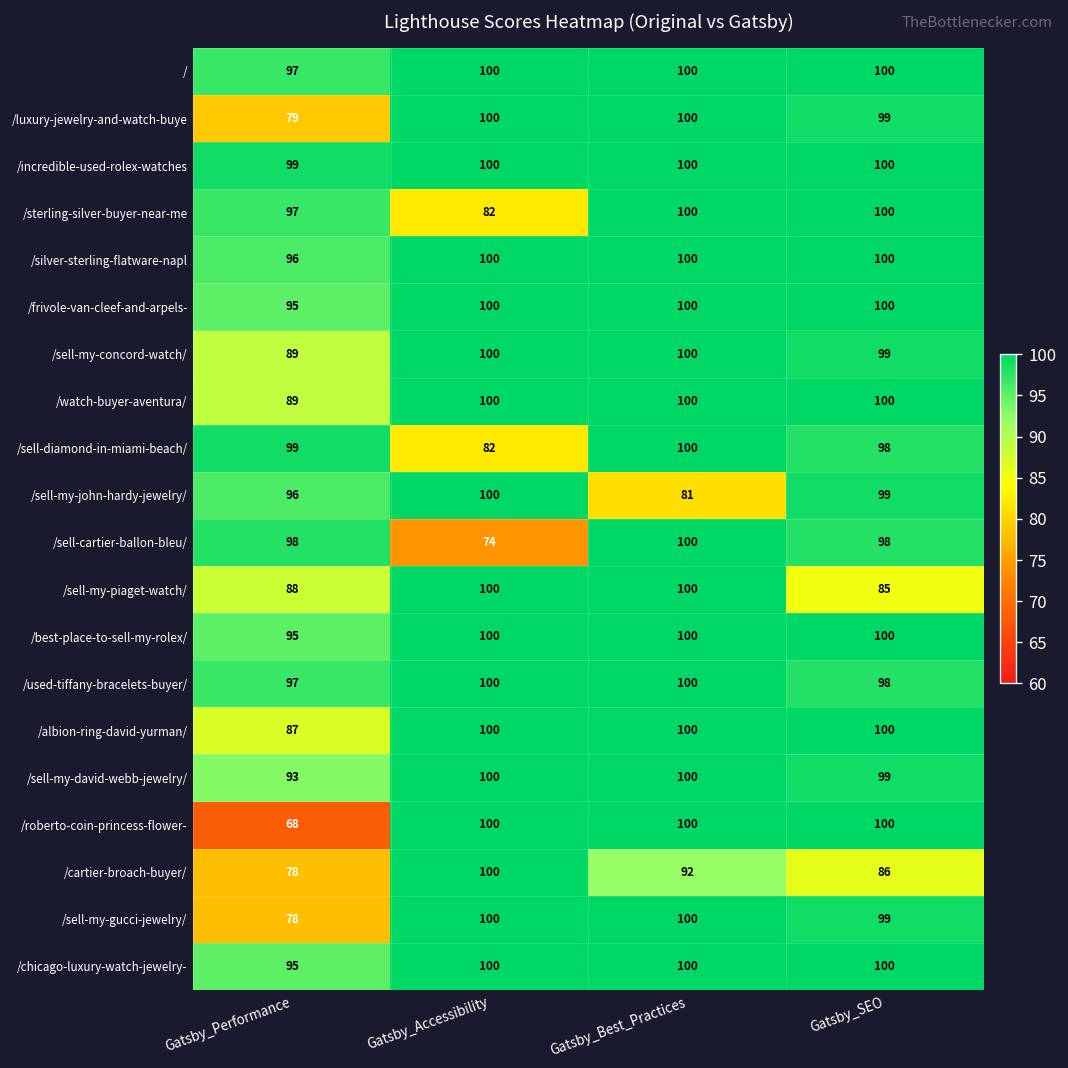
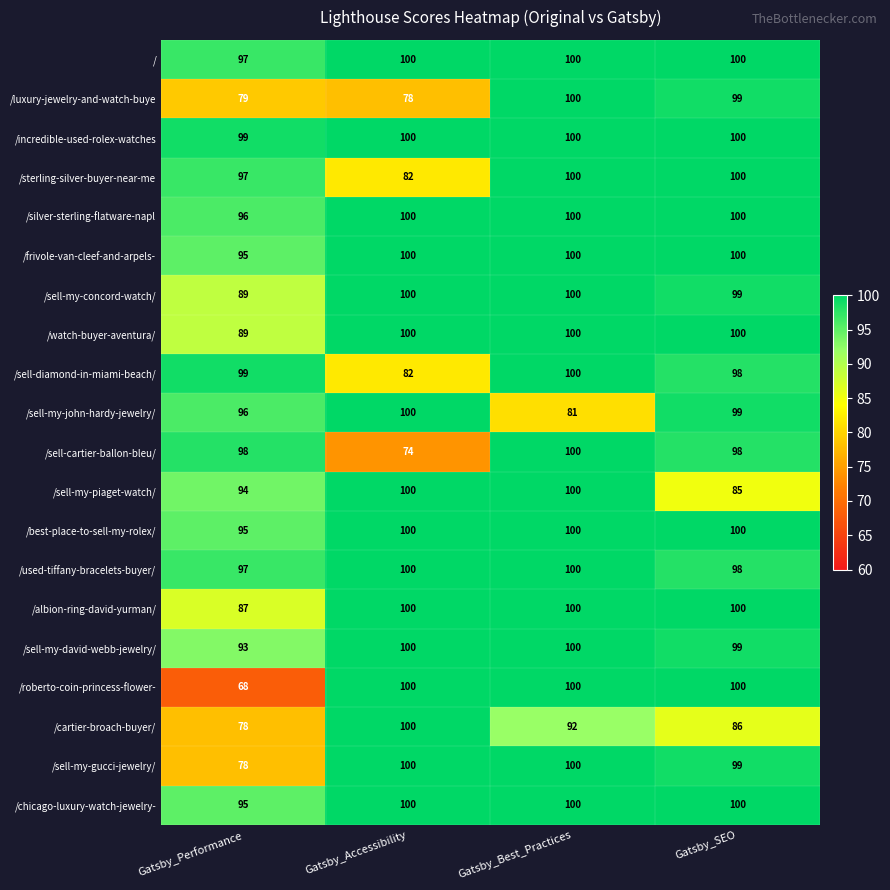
  {
    "/": {
      "Gatsby_Performance": 97,
      "Gatsby_Accessibility": 100,
      "Gatsby_Best_Practices": 100,
      "Gatsby_SEO": 100
    },
    "/luxury-jewelry-and-watch-buye": {
      "Gatsby_Performance": 79,
-     "Gatsby_Accessibility": 100,
+     "Gatsby_Accessibility": 78,
      "Gatsby_Best_Practices": 100,
      "Gatsby_SEO": 99
    },
    "/incredible-used-rolex-watches": {
      "Gatsby_Performance": 99,
      "Gatsby_Accessibility": 100,
      "Gatsby_Best_Practices": 100,
      "Gatsby_SEO": 100
    },
    "/sterling-silver-buyer-near-me": {
      "Gatsby_Performance": 97,
      "Gatsby_Accessibility": 82,
      "Gatsby_Best_Practices": 100,
      "Gatsby_SEO": 100
    },
    "/silver-sterling-flatware-napl": {
      "Gatsby_Performance": 96,
      "Gatsby_Accessibility": 100,
      "Gatsby_Best_Practices": 100,
      "Gatsby_SEO": 100
    },
    "/frivole-van-cleef-and-arpels-": {
      "Gatsby_Performance": 95,
      "Gatsby_Accessibility": 100,
      "Gatsby_Best_Practices": 100,
      "Gatsby_SEO": 100
    },
    "/sell-my-concord-watch/": {
      "Gatsby_Performance": 89,
      "Gatsby_Accessibility": 100,
      "Gatsby_Best_Practices": 100,
      "Gatsby_SEO": 99
    },
    "/watch-buyer-aventura/": {
      "Gatsby_Performance": 89,
      "Gatsby_Accessibility": 100,
      "Gatsby_Best_Practices": 100,
      "Gatsby_SEO": 100
    },
    "/sell-diamond-in-miami-beach/": {
      "Gatsby_Performance": 99,
      "Gatsby_Accessibility": 82,
      "Gatsby_Best_Practices": 100,
      "Gatsby_SEO": 98
    },
    "/sell-my-john-hardy-jewelry/": {
      "Gatsby_Performance": 96,
      "Gatsby_Accessibility": 100,
      "Gatsby_Best_Practices": 81,
      "Gatsby_SEO": 99
    },
    "/sell-cartier-ballon-bleu/": {
      "Gatsby_Performance": 98,
      "Gatsby_Accessibility": 74,
      "Gatsby_Best_Practices": 100,
      "Gatsby_SEO": 98
    },
    "/sell-my-piaget-watch/": {
-     "Gatsby_Performance": 88,
+     "Gatsby_Performance": 94,
      "Gatsby_Accessibility": 100,
      "Gatsby_Best_Practices": 100,
      "Gatsby_SEO": 85
    },
    "/best-place-to-sell-my-rolex/": {
      "Gatsby_Performance": 95,
      "Gatsby_Accessibility": 100,
      "Gatsby_Best_Practices": 100,
      "Gatsby_SEO": 100
    },
    "/used-tiffany-bracelets-buyer/": {
      "Gatsby_Performance": 97,
      "Gatsby_Accessibility": 100,
      "Gatsby_Best_Practices": 100,
      "Gatsby_SEO": 98
    },
    "/albion-ring-david-yurman/": {
      "Gatsby_Performance": 87,
      "Gatsby_Accessibility": 100,
      "Gatsby_Best_Practices": 100,
      "Gatsby_SEO": 100
    },
    "/sell-my-david-webb-jewelry/": {
      "Gatsby_Performance": 93,
      "Gatsby_Accessibility": 100,
      "Gatsby_Best_Practices": 100,
      "Gatsby_SEO": 99
    },
    "/roberto-coin-princess-flower-": {
      "Gatsby_Performance": 68,
      "Gatsby_Accessibility": 100,
      "Gatsby_Best_Practices": 100,
      "Gatsby_SEO": 100
    },
    "/cartier-broach-buyer/": {
      "Gatsby_Performance": 78,
      "Gatsby_Accessibility": 100,
      "Gatsby_Best_Practices": 92,
      "Gatsby_SEO": 86
    },
    "/sell-my-gucci-jewelry/": {
      "Gatsby_Performance": 78,
      "Gatsby_Accessibility": 100,
      "Gatsby_Best_Practices": 100,
      "Gatsby_SEO": 99
    },
    "/chicago-luxury-watch-jewelry-": {
      "Gatsby_Performance": 95,
      "Gatsby_Accessibility": 100,
      "Gatsby_Best_Practices": 100,
      "Gatsby_SEO": 100
    }
  }
